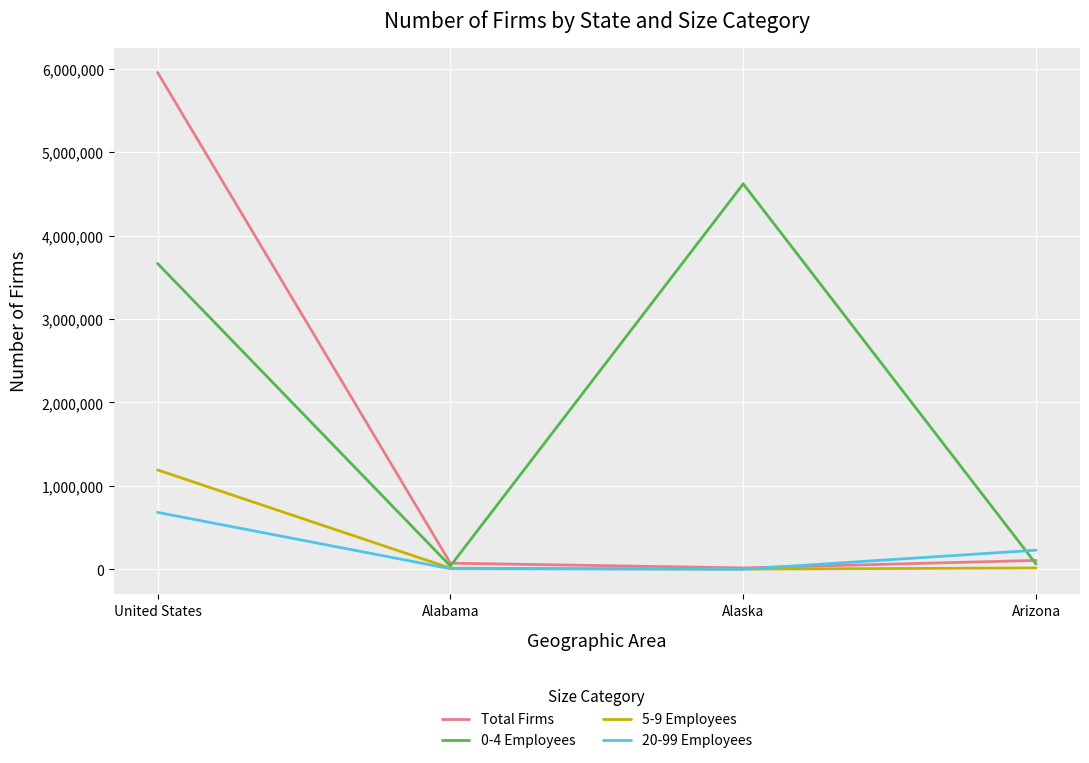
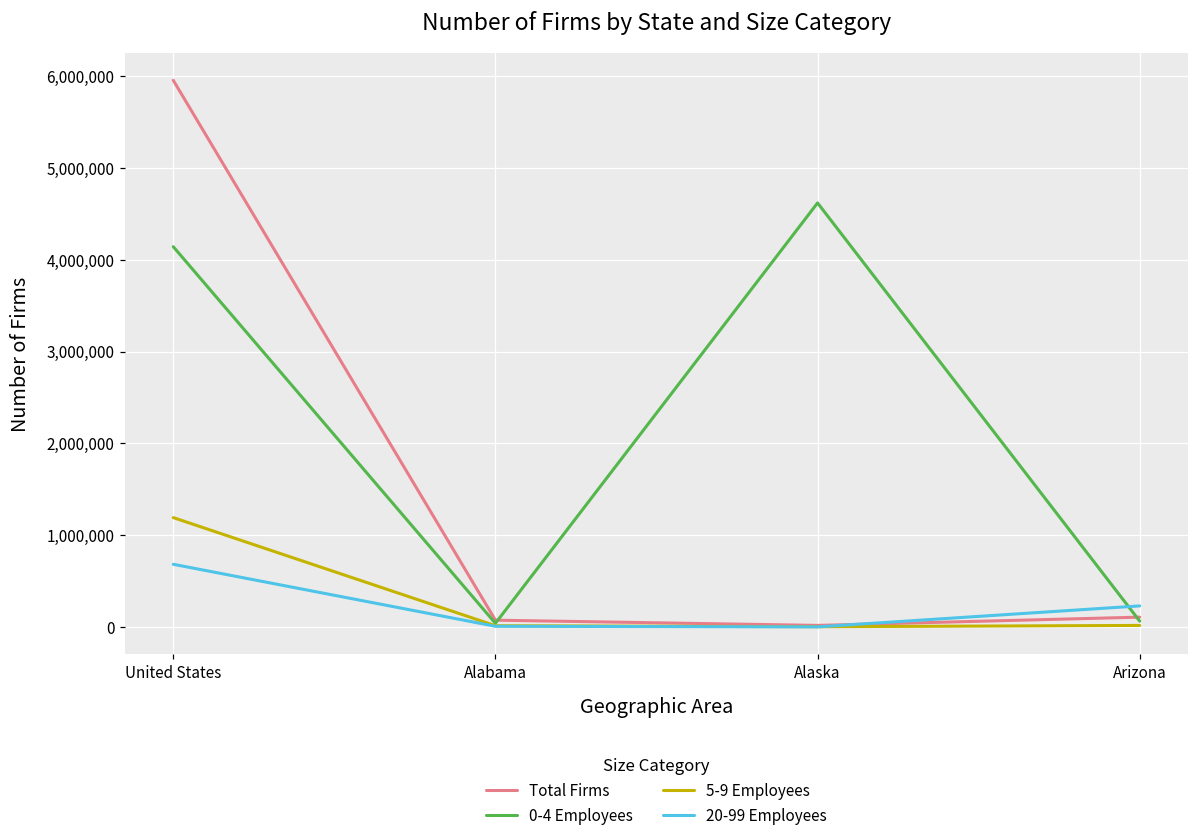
  {
    "Total Firms": {
      "United States": "6,000,000",
      "Alabama": "100,000",
      "Arizona": "100,000"
    },
    "0-4 Employees": {
-     "United States": "3,700,000",
+     "United States": "4,100,000",
      "Alaska": "4,600,000",
      "Arizona": "100,000"
    },
    "5-9 Employees": {
      "United States": "1,200,000",
      "Arizona": "0"
    },
    "20-99 Employees": {
      "United States": "700,000",
      "Arizona": "200,000"
    }
  }
